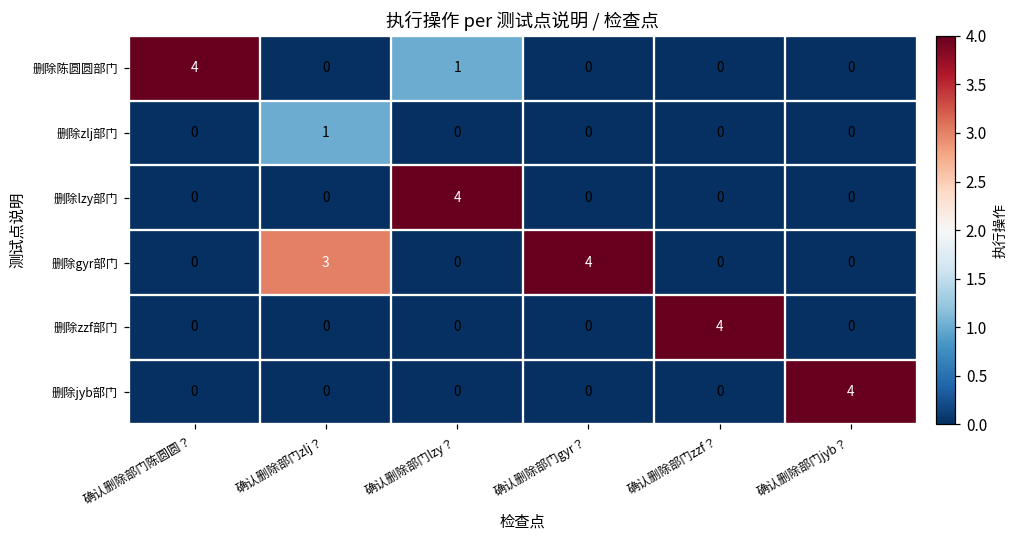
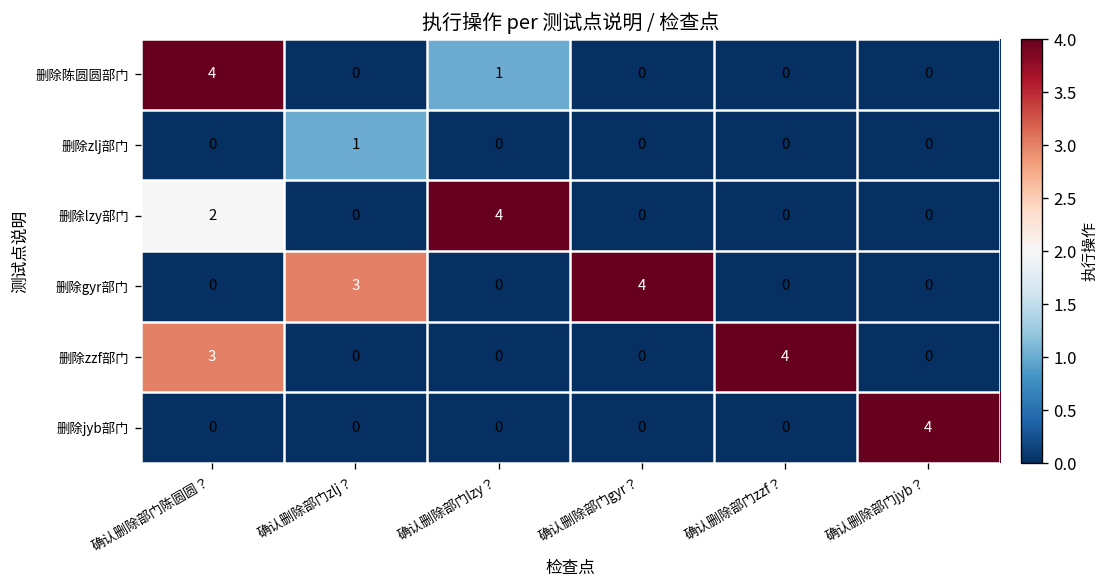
  {
    "删除陈圆圆部门": {
      "确认删除部门陈圆圆？": 4,
      "确认删除部门zlj？": 0,
      "确认删除部门lzy？": 1,
      "确认删除部门gyr？": 0,
      "确认删除部门zzf？": 0,
      "确认删除部门jyb？": 0
    },
    "删除zlj部门": {
      "确认删除部门陈圆圆？": 0,
      "确认删除部门zlj？": 1,
      "确认删除部门lzy？": 0,
      "确认删除部门gyr？": 0,
      "确认删除部门zzf？": 0,
      "确认删除部门jyb？": 0
    },
    "删除lzy部门": {
-     "确认删除部门陈圆圆？": 0,
+     "确认删除部门陈圆圆？": 2,
      "确认删除部门zlj？": 0,
      "确认删除部门lzy？": 4,
      "确认删除部门gyr？": 0,
      "确认删除部门zzf？": 0,
      "确认删除部门jyb？": 0
    },
    "删除gyr部门": {
      "确认删除部门陈圆圆？": 0,
      "确认删除部门zlj？": 3,
      "确认删除部门lzy？": 0,
      "确认删除部门gyr？": 4,
      "确认删除部门zzf？": 0,
      "确认删除部门jyb？": 0
    },
    "删除zzf部门": {
-     "确认删除部门陈圆圆？": 0,
+     "确认删除部门陈圆圆？": 3,
      "确认删除部门zlj？": 0,
      "确认删除部门lzy？": 0,
      "确认删除部门gyr？": 0,
      "确认删除部门zzf？": 4,
      "确认删除部门jyb？": 0
    },
    "删除jyb部门": {
      "确认删除部门陈圆圆？": 0,
      "确认删除部门zlj？": 0,
      "确认删除部门lzy？": 0,
      "确认删除部门gyr？": 0,
      "确认删除部门zzf？": 0,
      "确认删除部门jyb？": 4
    }
  }
